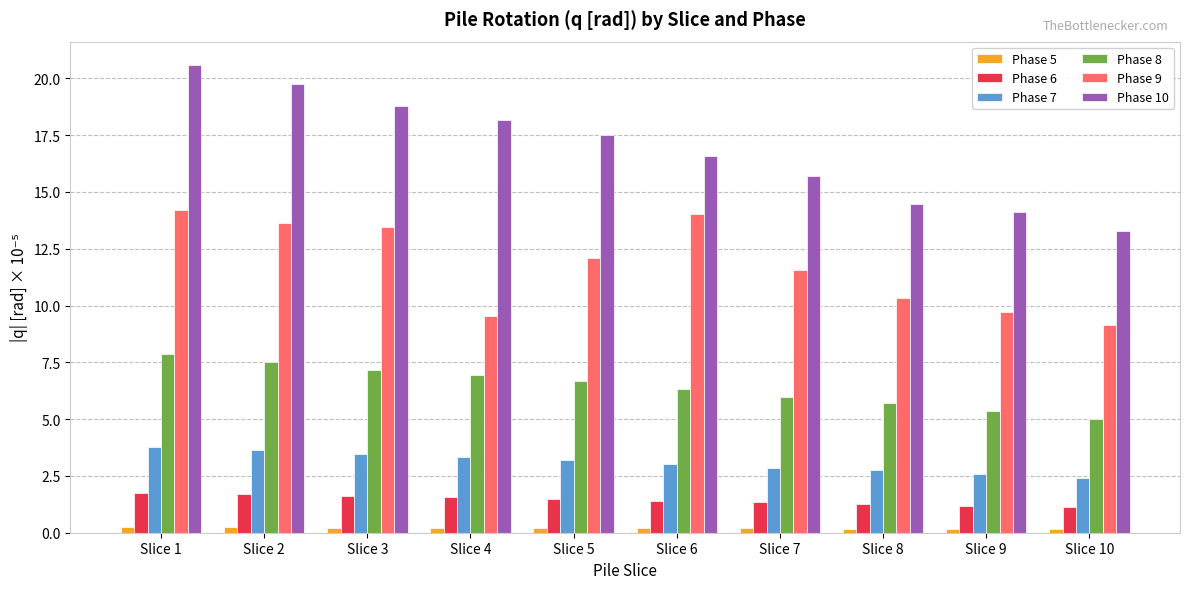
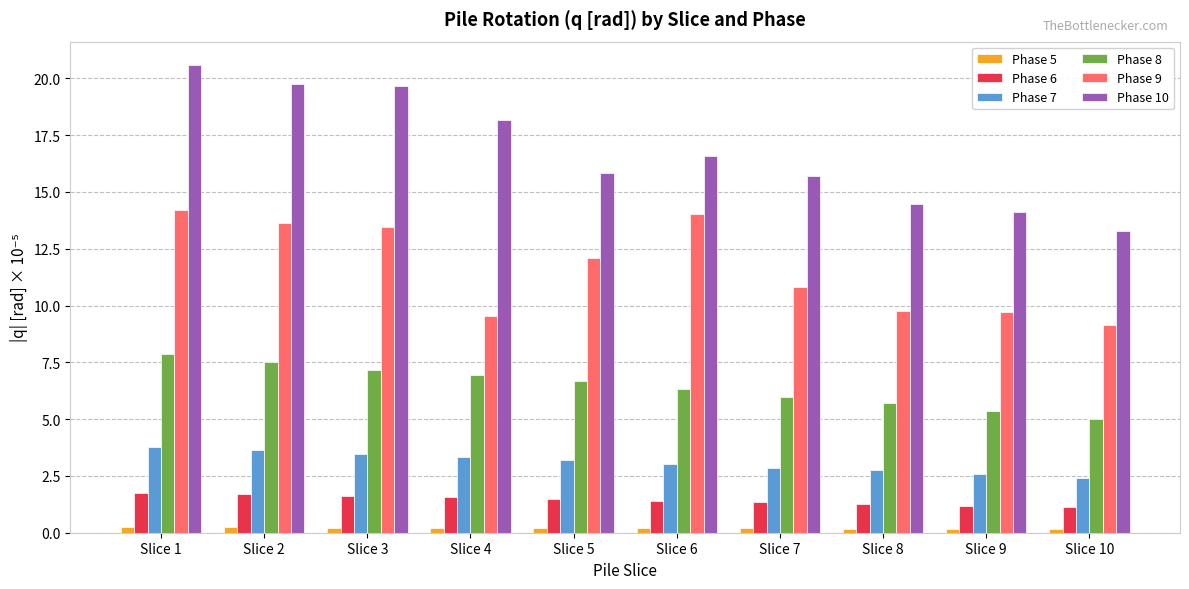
  {
    "Phase 5": {
      "Slice 1": 0.3,
      "Slice 2": 0.2,
      "Slice 3": 0.2,
      "Slice 4": 0.2,
      "Slice 5": 0.2,
      "Slice 6": 0.2,
      "Slice 7": 0.2,
      "Slice 8": 0.2,
      "Slice 9": 0.2,
      "Slice 10": 0.2
    },
    "Phase 6": {
      "Slice 1": 1.8,
      "Slice 2": 1.7,
      "Slice 3": 1.6,
      "Slice 4": 1.6,
      "Slice 5": 1.5,
      "Slice 6": 1.4,
      "Slice 7": 1.3,
      "Slice 8": 1.3,
      "Slice 9": 1.2,
      "Slice 10": 1.1
    },
    "Phase 7": {
      "Slice 1": 3.8,
      "Slice 2": 3.6,
      "Slice 3": 3.4,
      "Slice 4": 3.3,
      "Slice 5": 3.2,
      "Slice 6": 3.0,
      "Slice 7": 2.9,
      "Slice 8": 2.7,
      "Slice 9": 2.6,
      "Slice 10": 2.4
    },
    "Phase 8": {
      "Slice 1": 7.8,
      "Slice 2": 7.5,
      "Slice 3": 7.2,
      "Slice 4": 6.9,
      "Slice 5": 6.7,
      "Slice 6": 6.3,
      "Slice 7": 6.0,
      "Slice 8": 5.7,
      "Slice 9": 5.4,
      "Slice 10": 5.0
    },
    "Phase 9": {
      "Slice 1": 14.2,
      "Slice 2": 13.6,
      "Slice 3": 13.4,
      "Slice 4": 9.5,
      "Slice 5": 12.1,
      "Slice 6": 14.0,
-     "Slice 7": 11.6,
-     "Slice 8": 10.3,
+     "Slice 7": 10.8,
+     "Slice 8": 9.8,
      "Slice 9": 9.7,
      "Slice 10": 9.1
    },
    "Phase 10": {
      "Slice 1": 20.6,
      "Slice 2": 19.7,
-     "Slice 3": 18.8,
+     "Slice 3": 19.6,
      "Slice 4": 18.2,
-     "Slice 5": 17.5,
+     "Slice 5": 15.9,
      "Slice 6": 16.6,
      "Slice 7": 15.7,
      "Slice 8": 14.5,
      "Slice 9": 14.1,
      "Slice 10": 13.3
    }
  }
